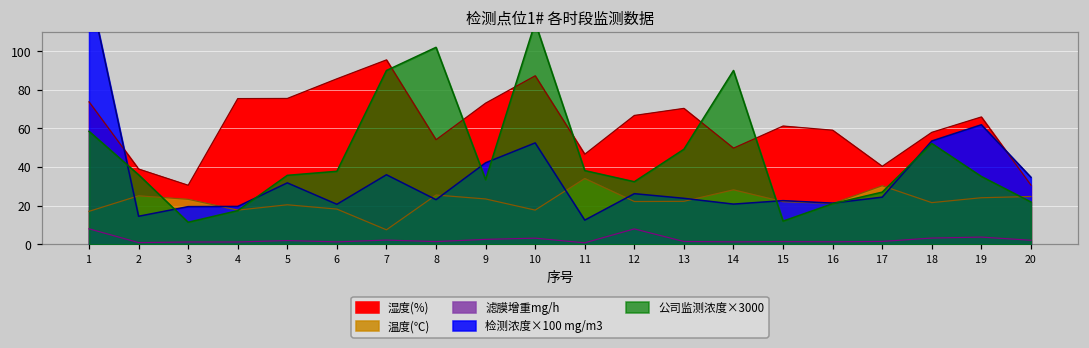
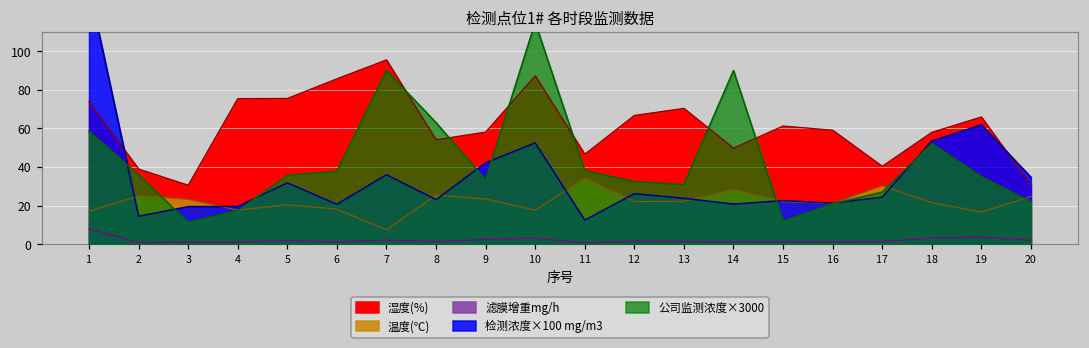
  {
    "湿度(%)": {
      "1": 74,
      "2": 39,
      "3": 31,
      "4": 75,
      "5": 76,
      "6": 86,
      "7": 96,
      "8": 54,
-     "9": 73,
+     "9": 58,
      "10": 87,
      "11": 47,
      "12": 67,
      "13": 70,
      "14": 50,
      "15": 61,
      "16": 59,
      "17": 40,
      "18": 58,
      "19": 66,
      "20": 31
    },
    "温度(℃)": {
      "1": 17,
      "2": 25,
      "3": 23,
      "5": 20,
      "6": 18,
      "7": 7,
      "8": 26,
      "9": 23,
      "10": 18,
      "11": 34,
      "12": 22,
      "13": 22,
      "14": 28,
      "17": 30,
      "18": 22,
-     "19": 24,
+     "19": 17,
      "20": 25
    },
    "滤膜增重mg/h": {
      "1": 8,
      "2": 1,
      "3": 1,
      "4": 1,
      "5": 2,
      "6": 1,
      "7": 2,
      "8": 1,
      "9": 3,
      "10": 3,
      "11": 1,
-     "12": 8,
+     "12": 2,
      "13": 1,
      "14": 1,
      "15": 1,
      "16": 1,
      "17": 1,
      "18": 3,
      "19": 4,
      "20": 2
    },
    "检测浓度×100 mg/m3": {
      "2": 14,
      "3": 20,
      "4": 20,
      "5": 32,
      "6": 21,
      "7": 36,
      "8": 23,
      "9": 42,
      "10": 53,
      "11": 13,
      "12": 26,
      "13": 24,
      "14": 21,
      "17": 24,
      "19": 62,
      "20": 35
    },
    "公司监测浓度×3000": {
      "1": 59,
      "2": 36,
      "3": 11,
      "5": 36,
      "6": 38,
      "7": 90,
-     "8": 102,
+     "8": 63,
      "9": 33,
      "11": 38,
      "12": 32,
-     "13": 49,
+     "13": 31,
      "14": 90,
      "15": 12,
      "17": 27,
      "19": 35,
      "20": 22
    }
  }
